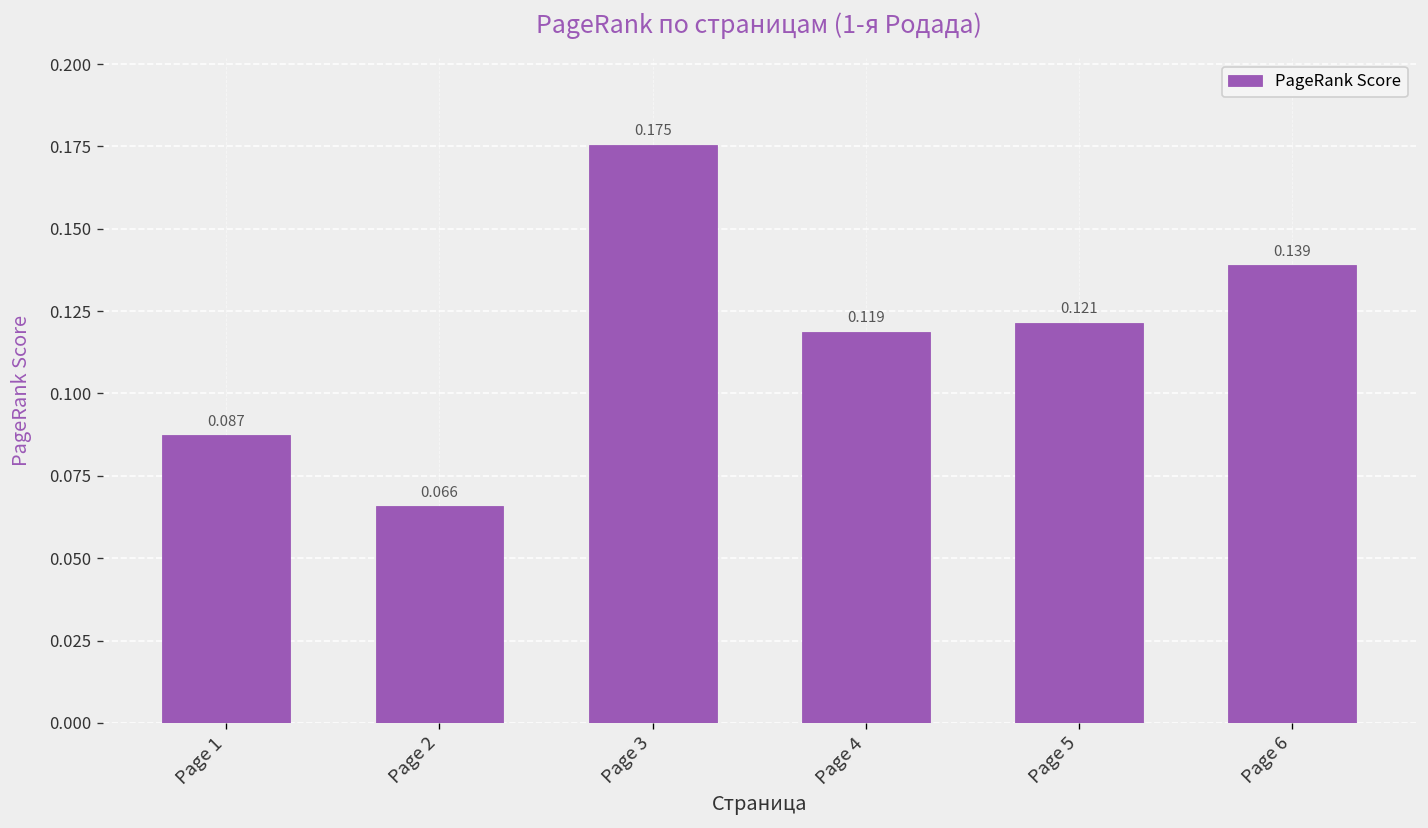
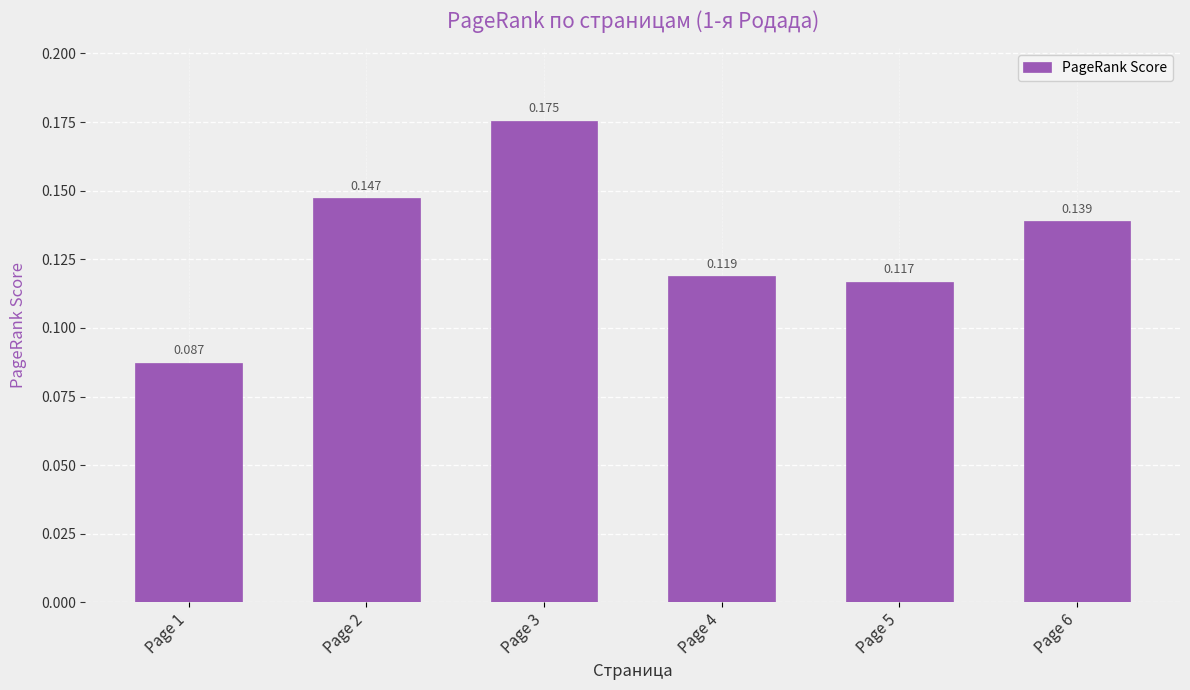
  {
    "Page 1": 0.087,
-   "Page 2": 0.066,
+   "Page 2": 0.147,
    "Page 3": 0.175,
    "Page 4": 0.119,
-   "Page 5": 0.121,
+   "Page 5": 0.117,
    "Page 6": 0.139
  }
